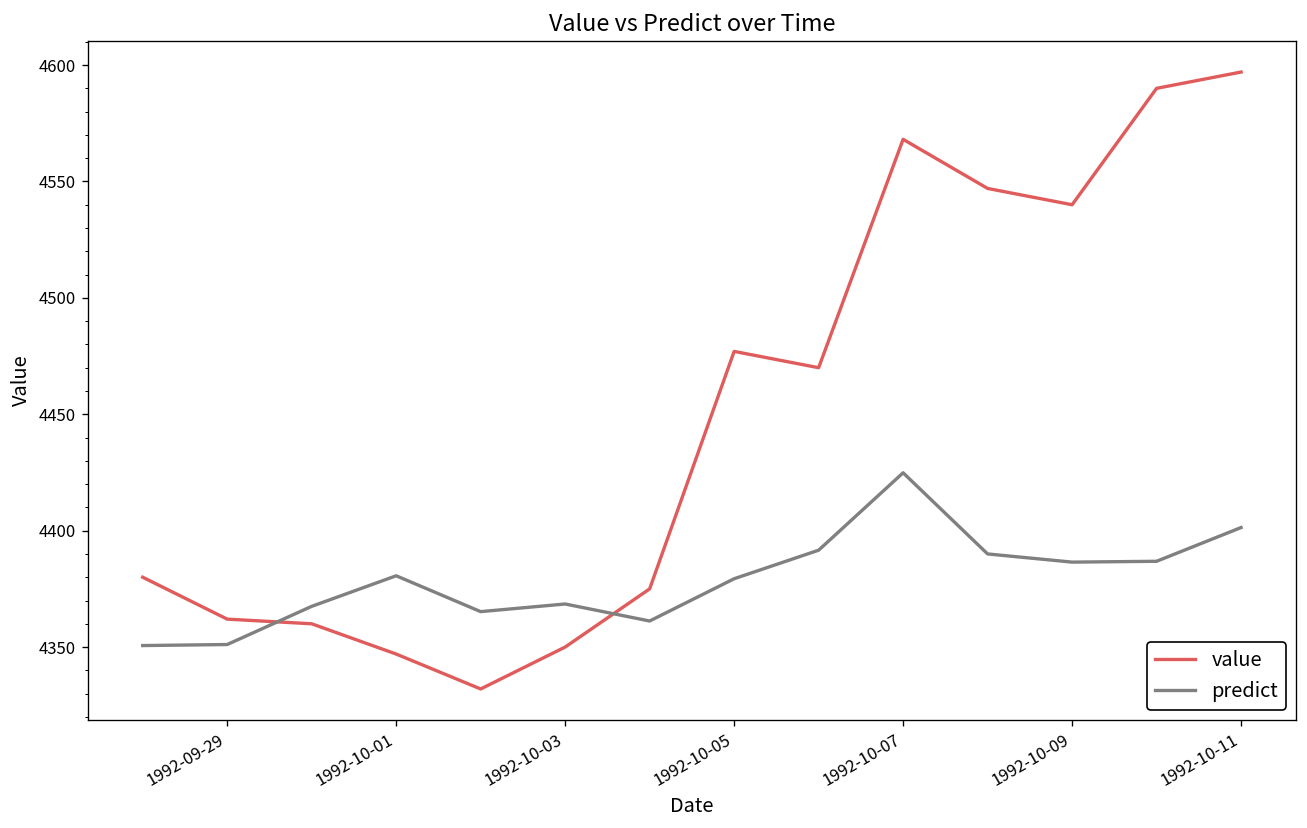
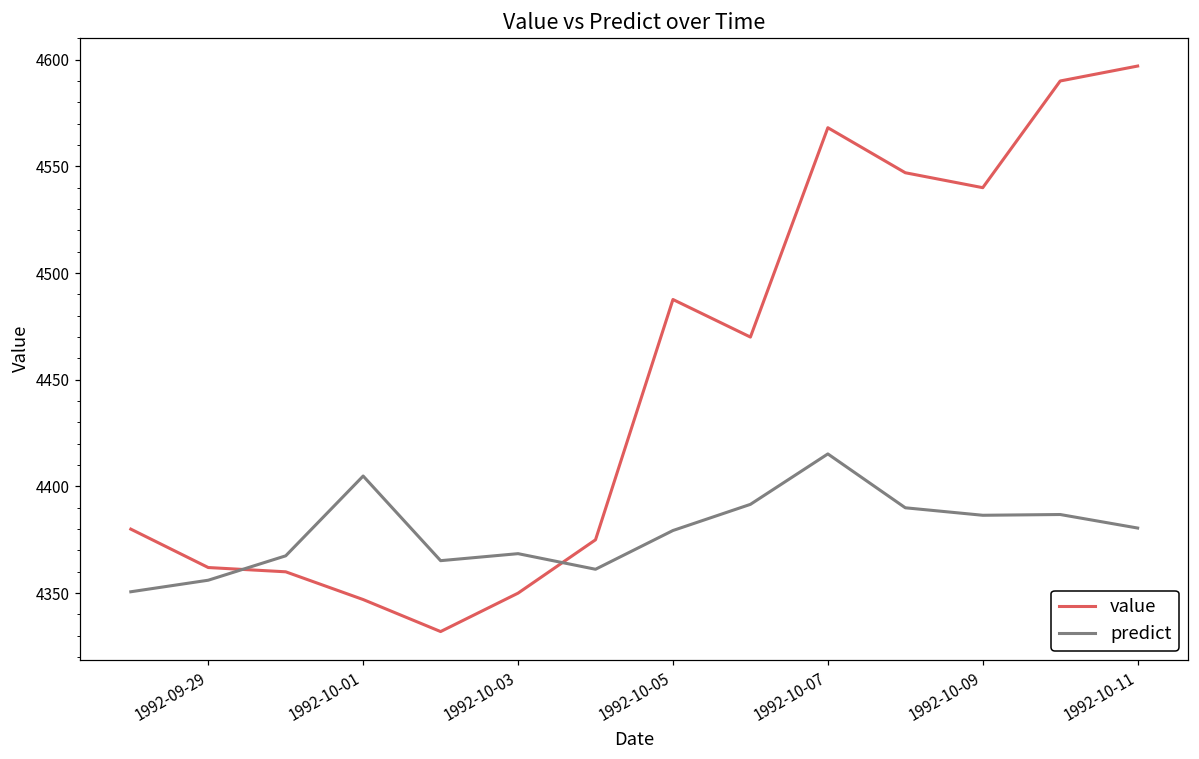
  {
    "value": {
      "1992-09-29": 4362,
      "1992-10-01": 4347,
      "1992-10-03": 4350,
-     "1992-10-05": 4477,
+     "1992-10-05": 4488,
      "1992-10-07": 4568,
      "1992-10-09": 4540,
      "1992-10-11": 4597
    },
    "predict": {
-     "1992-09-29": 4351,
-     "1992-10-01": 4381,
+     "1992-09-29": 4356,
+     "1992-10-01": 4405,
      "1992-10-03": 4369,
      "1992-10-05": 4379,
-     "1992-10-07": 4425,
+     "1992-10-07": 4415,
      "1992-10-09": 4386,
-     "1992-10-11": 4401
+     "1992-10-11": 4381
    }
  }
